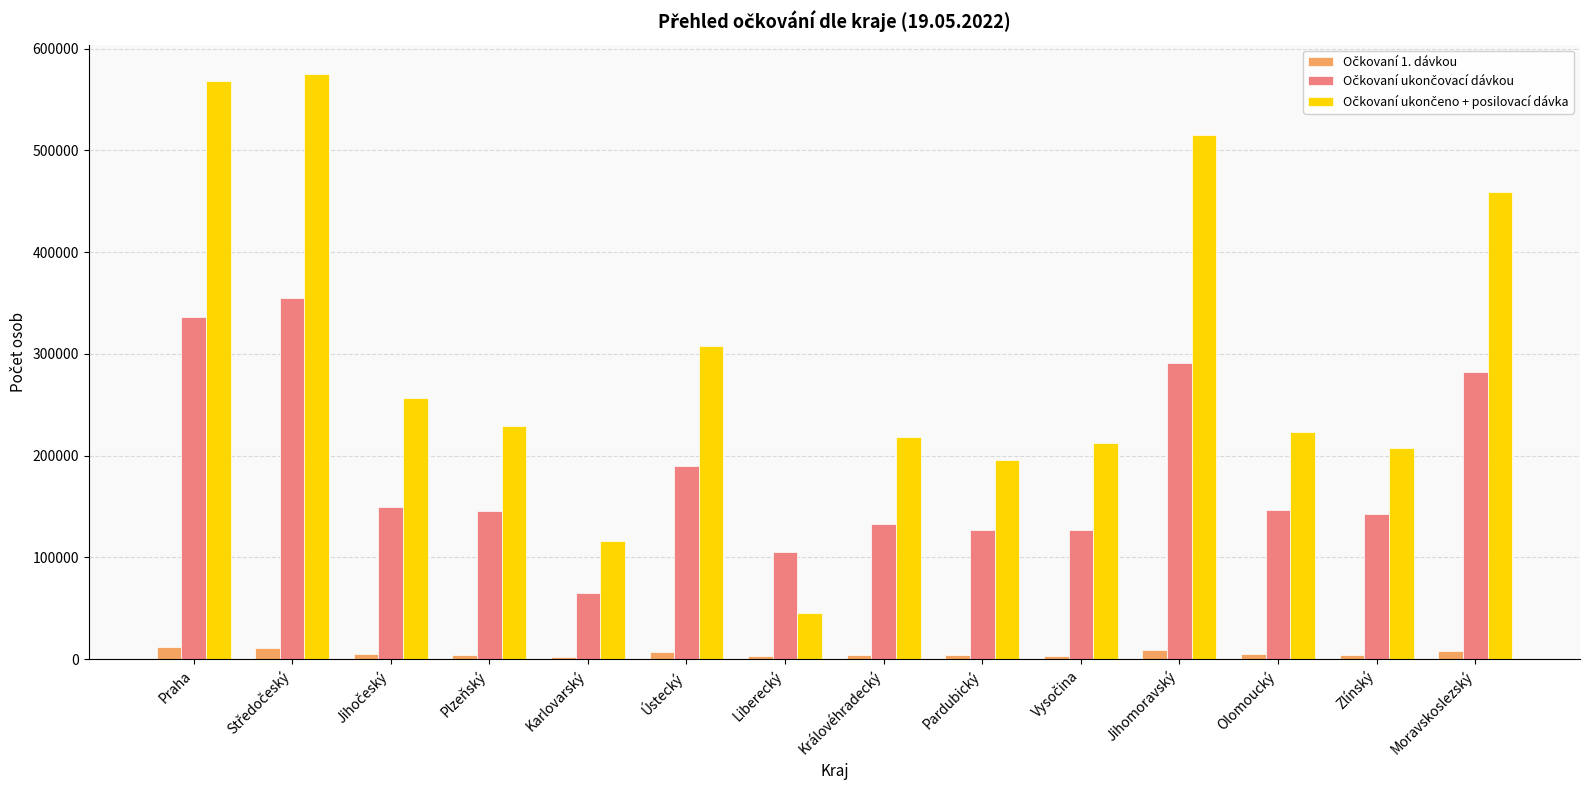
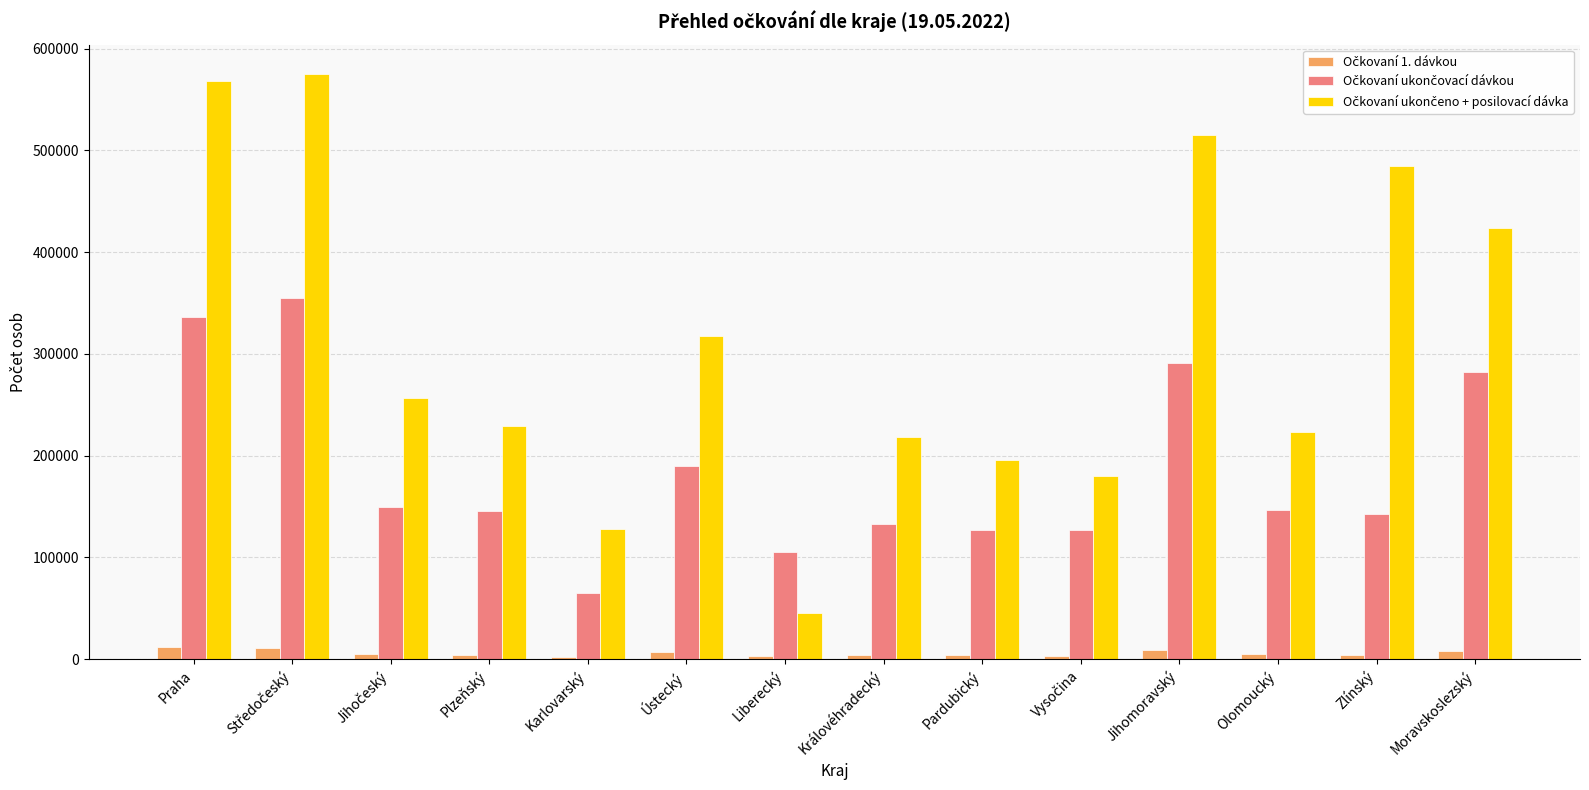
  {
    "Očkovaní ukončeno + posilovací dávka": {
      "Praha": 568000,
      "Středočeský": 575000,
      "Jihočeský": 256000,
      "Plzeňský": 229000,
-     "Karlovarský": 116000,
-     "Ústecký": 308000,
+     "Karlovarský": 127000,
+     "Ústecký": 318000,
      "Liberecký": 46000,
      "Královéhradecký": 219000,
      "Pardubický": 196000,
-     "Vysočina": 212000,
+     "Vysočina": 180000,
      "Jihomoravský": 515000,
      "Olomoucký": 223000,
-     "Zlínský": 207000,
-     "Moravskoslezský": 459000
+     "Zlínský": 485000,
+     "Moravskoslezský": 424000
    }
  }
